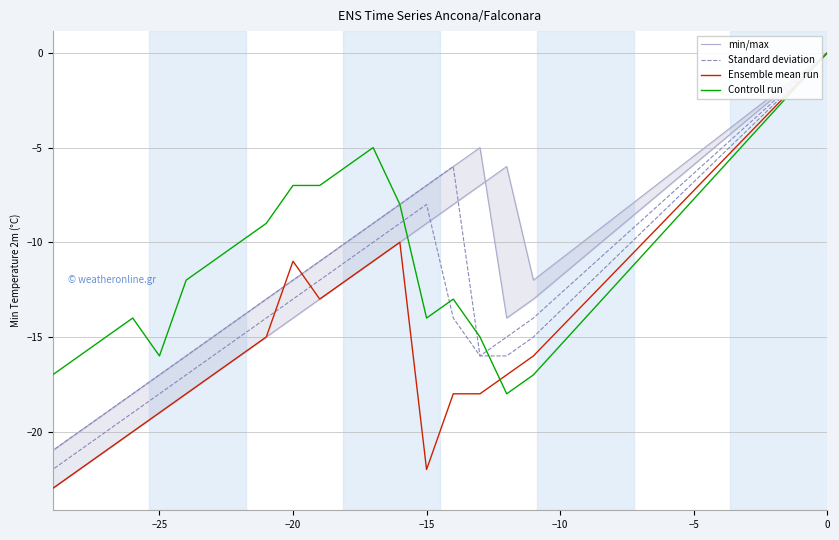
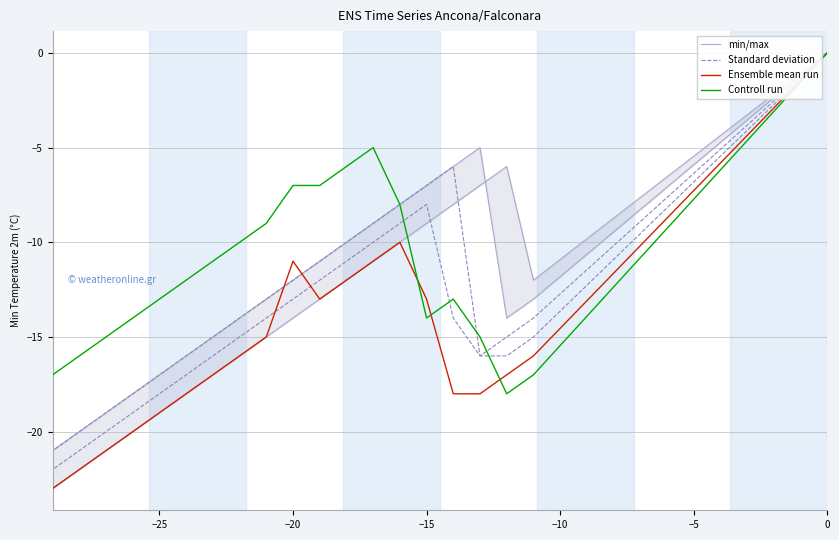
  {
    "Ensemble mean run": {
      "−20": -11,
-     "−15": -22
+     "−15": -13
    },
    "Controll run": {
-     "−25": -16,
+     "−25": -13,
      "−20": -7,
      "−15": -14
    }
  }
